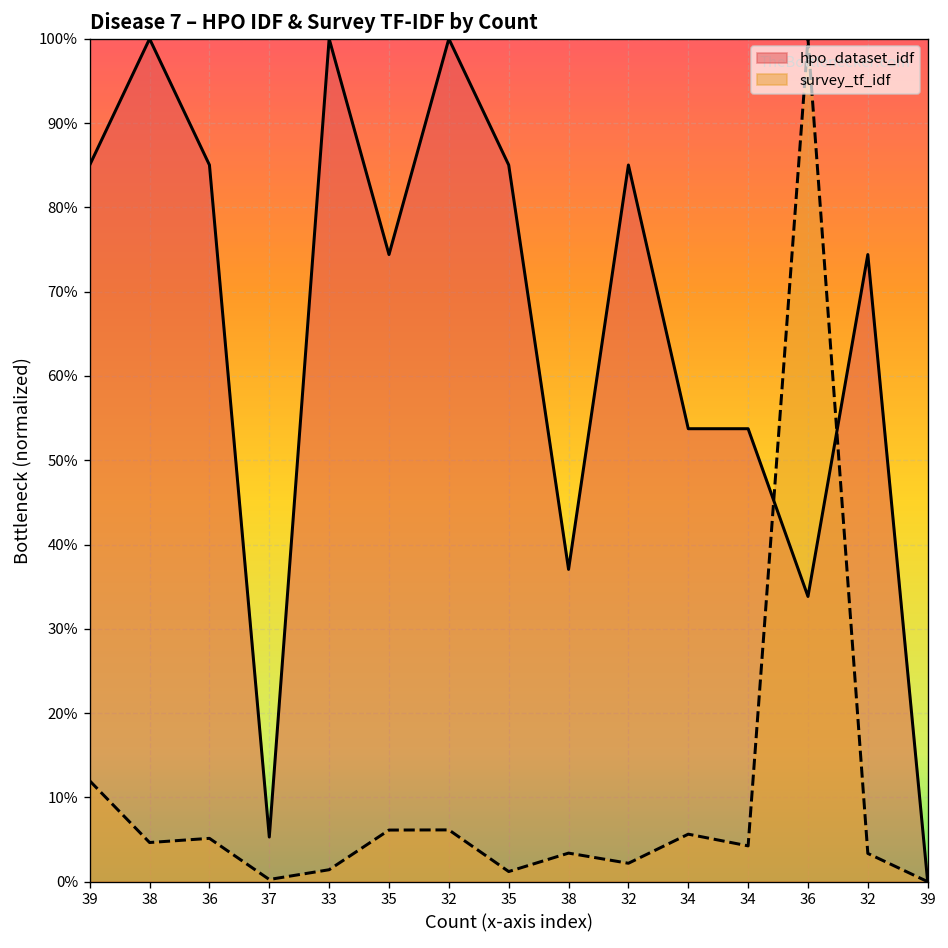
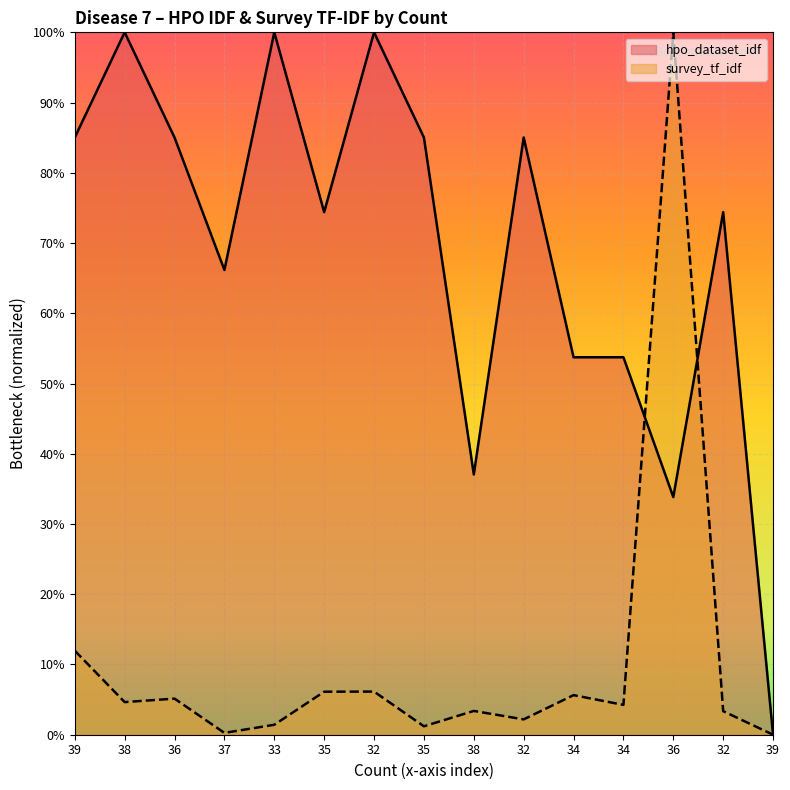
  {
    "hpo_dataset_idf": {
-     "37": "5%",
+     "37": "66%",
      "33": "100%"
    },
    "survey_tf_idf": {
      "37": "0%",
      "33": "1%"
    }
  }
